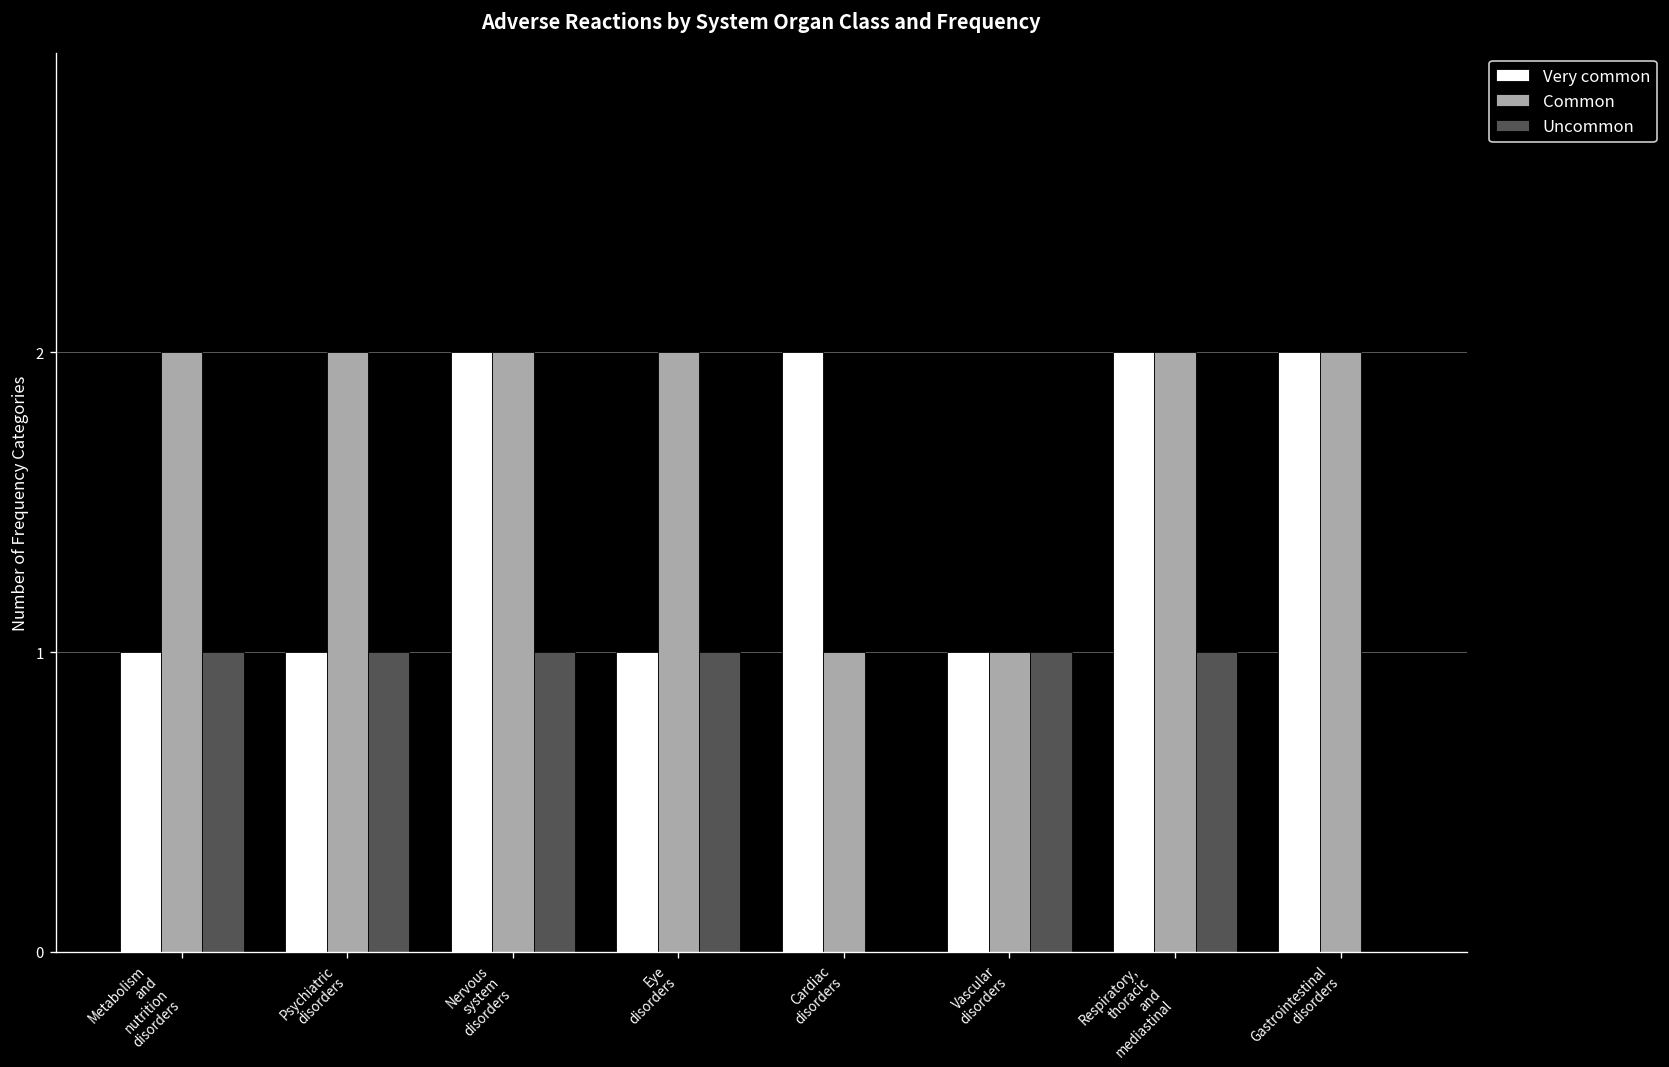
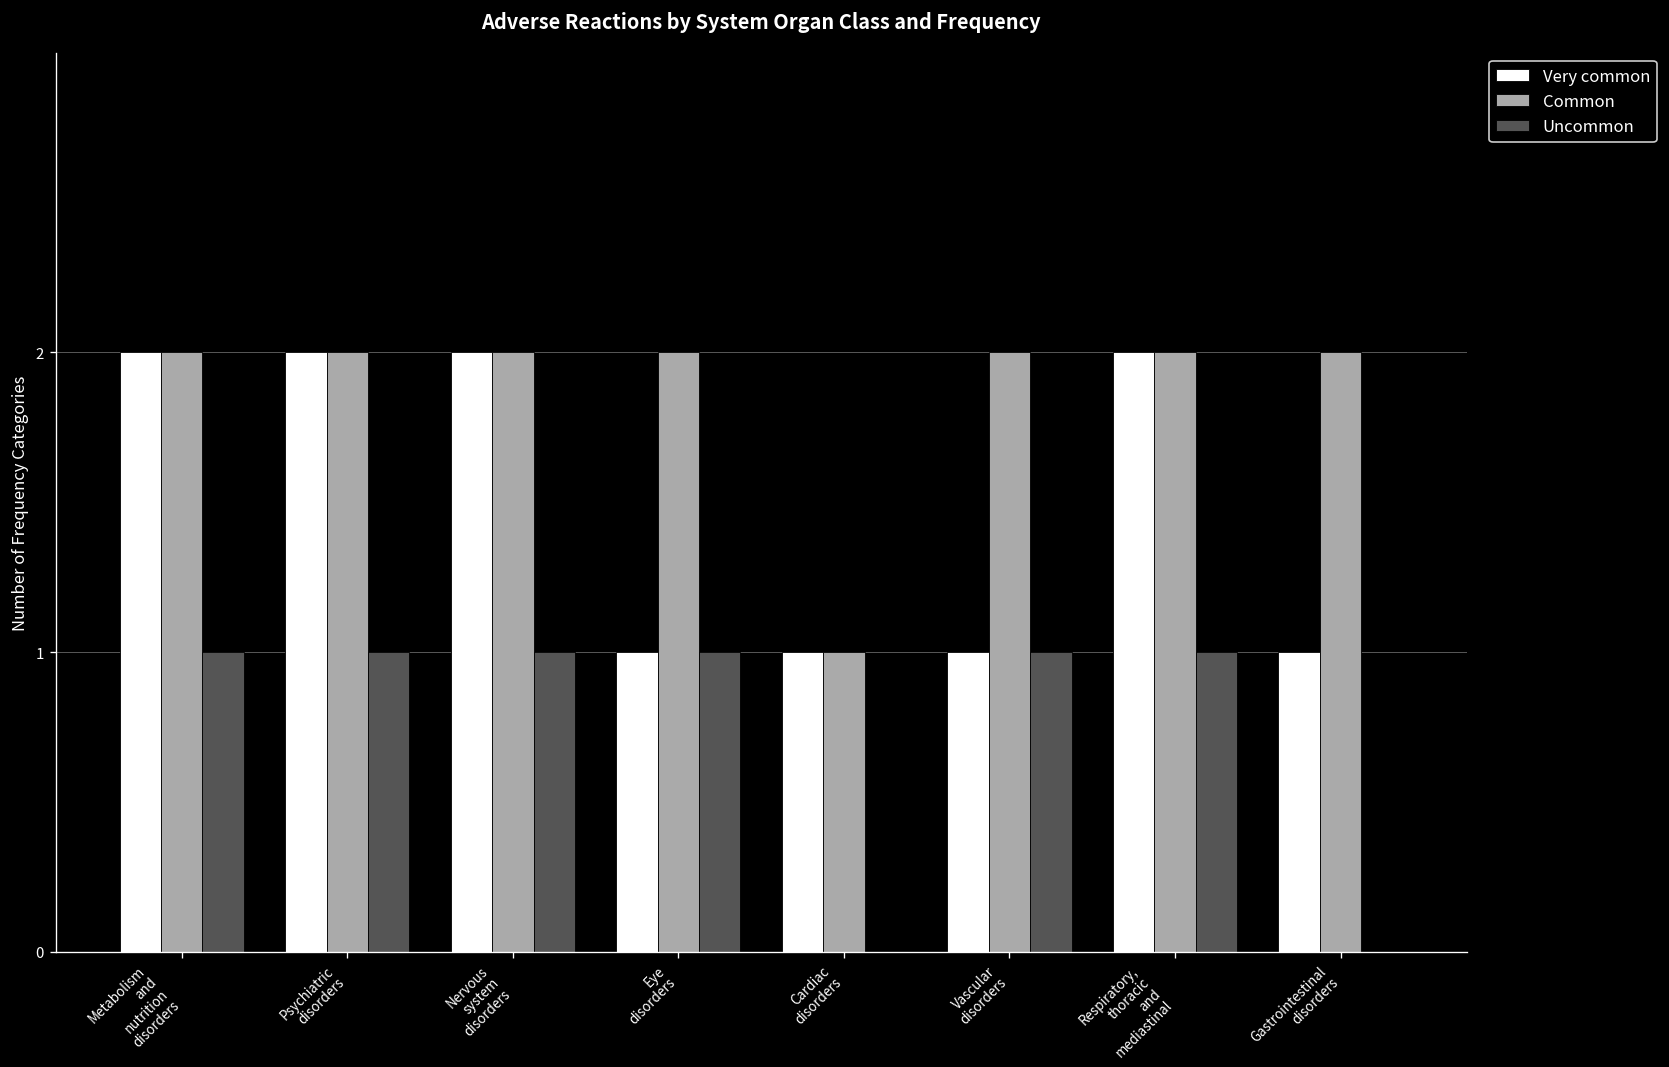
  {
    "Very common": {
-     "Metabolism and nutrition disorders": 1,
-     "Psychiatric disorders": 1,
+     "Metabolism and nutrition disorders": 2,
+     "Psychiatric disorders": 2,
      "Nervous system disorders": 2,
      "Eye disorders": 1,
-     "Cardiac disorders": 2,
+     "Cardiac disorders": 1,
      "Vascular disorders": 1,
      "Respiratory, thoracic and mediastinal": 2,
-     "Gastrointestinal disorders": 2
+     "Gastrointestinal disorders": 1
    },
    "Common": {
      "Metabolism and nutrition disorders": 2,
      "Psychiatric disorders": 2,
      "Nervous system disorders": 2,
      "Eye disorders": 2,
      "Cardiac disorders": 1,
-     "Vascular disorders": 1,
+     "Vascular disorders": 2,
      "Respiratory, thoracic and mediastinal": 2,
      "Gastrointestinal disorders": 2
    },
    "Uncommon": {
      "Metabolism and nutrition disorders": 1,
      "Psychiatric disorders": 1,
      "Nervous system disorders": 1,
      "Eye disorders": 1,
      "Cardiac disorders": 0,
      "Vascular disorders": 1,
      "Respiratory, thoracic and mediastinal": 1,
      "Gastrointestinal disorders": 0
    }
  }
